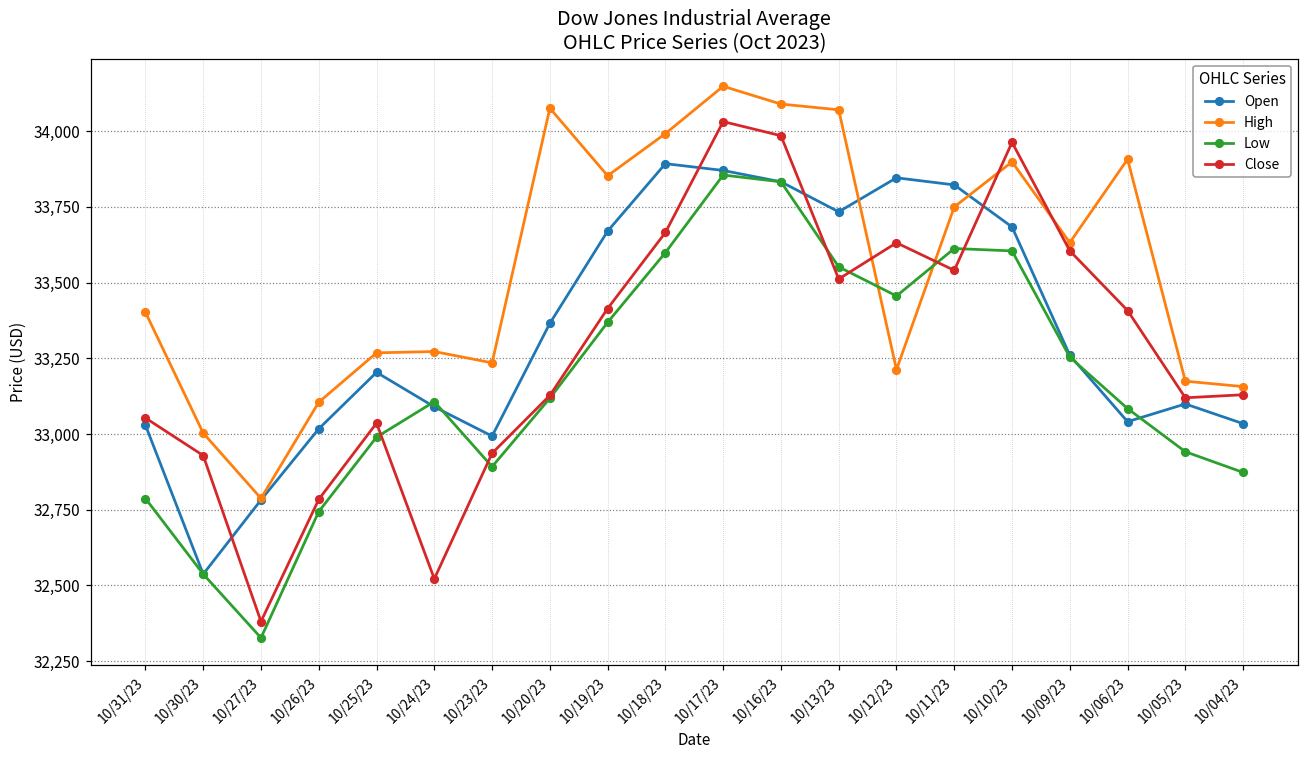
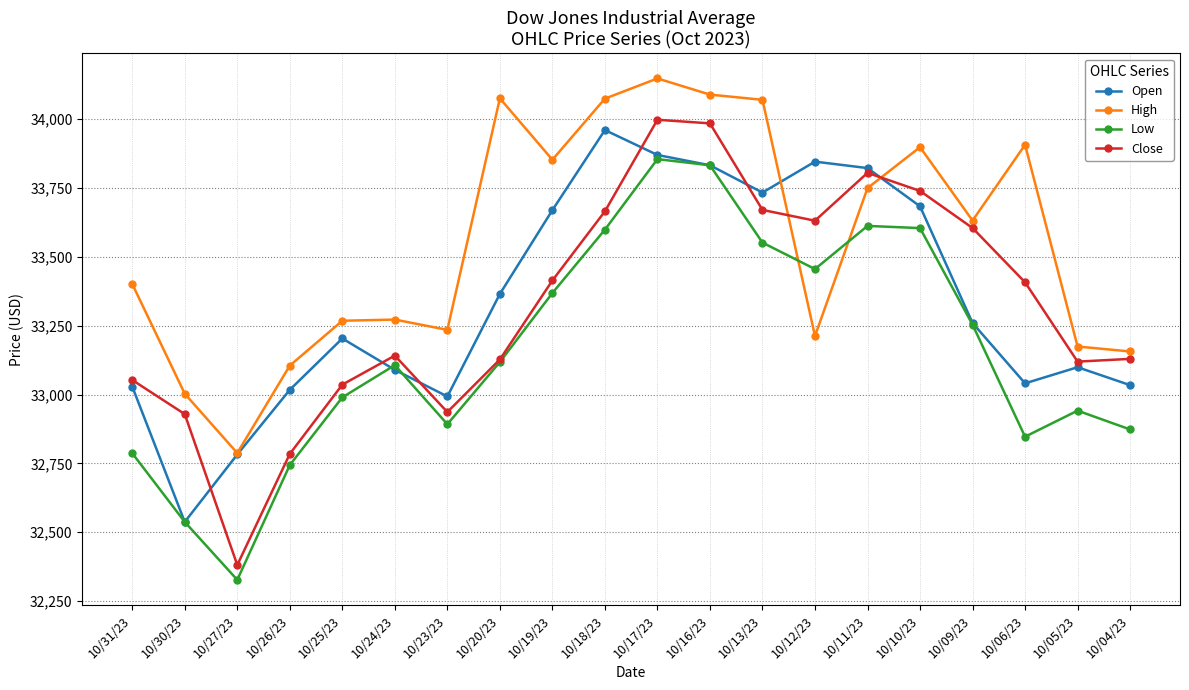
  {
    "Open": {
      "10/31/23": "33,030",
      "10/26/23": "33,020",
      "10/25/23": "33,200",
      "10/24/23": "33,090",
      "10/23/23": "32,990",
      "10/20/23": "33,370",
      "10/19/23": "33,670",
-     "10/18/23": "33,890",
+     "10/18/23": "33,960",
      "10/17/23": "33,870",
      "10/13/23": "33,730",
      "10/12/23": "33,850",
      "10/11/23": "33,820",
      "10/10/23": "33,680",
      "10/06/23": "33,040",
      "10/05/23": "33,100",
      "10/04/23": "33,030"
    },
    "High": {
      "10/31/23": "33,400",
      "10/30/23": "33,000",
      "10/26/23": "33,110",
      "10/25/23": "33,270",
      "10/24/23": "33,270",
      "10/23/23": "33,230",
      "10/20/23": "34,080",
      "10/19/23": "33,850",
-     "10/18/23": "33,990",
+     "10/18/23": "34,070",
      "10/17/23": "34,150",
      "10/16/23": "34,090",
      "10/13/23": "34,070",
      "10/12/23": "33,210",
      "10/11/23": "33,750",
      "10/10/23": "33,900",
      "10/09/23": "33,630",
      "10/06/23": "33,910",
      "10/05/23": "33,170",
      "10/04/23": "33,160"
    },
    "Low": {
      "10/31/23": "32,790",
      "10/27/23": "32,330",
      "10/26/23": "32,740",
      "10/25/23": "32,990",
      "10/24/23": "33,110",
      "10/23/23": "32,890",
      "10/19/23": "33,370",
      "10/18/23": "33,600",
      "10/17/23": "33,850",
      "10/13/23": "33,550",
      "10/12/23": "33,460",
      "10/11/23": "33,610",
      "10/10/23": "33,600",
-     "10/06/23": "33,080",
+     "10/06/23": "32,850",
      "10/05/23": "32,940",
      "10/04/23": "32,870"
    },
    "Close": {
      "10/31/23": "33,050",
      "10/30/23": "32,930",
      "10/27/23": "32,380",
      "10/26/23": "32,780",
      "10/25/23": "33,040",
-     "10/24/23": "32,520",
+     "10/24/23": "33,140",
      "10/23/23": "32,940",
      "10/19/23": "33,410",
      "10/18/23": "33,670",
-     "10/17/23": "34,030",
+     "10/17/23": "34,000",
      "10/16/23": "33,980",
-     "10/13/23": "33,510",
+     "10/13/23": "33,670",
      "10/12/23": "33,630",
-     "10/11/23": "33,540",
-     "10/10/23": "33,960",
+     "10/11/23": "33,800",
+     "10/10/23": "33,740",
      "10/09/23": "33,600",
      "10/06/23": "33,410",
      "10/05/23": "33,120",
      "10/04/23": "33,130"
    }
  }
